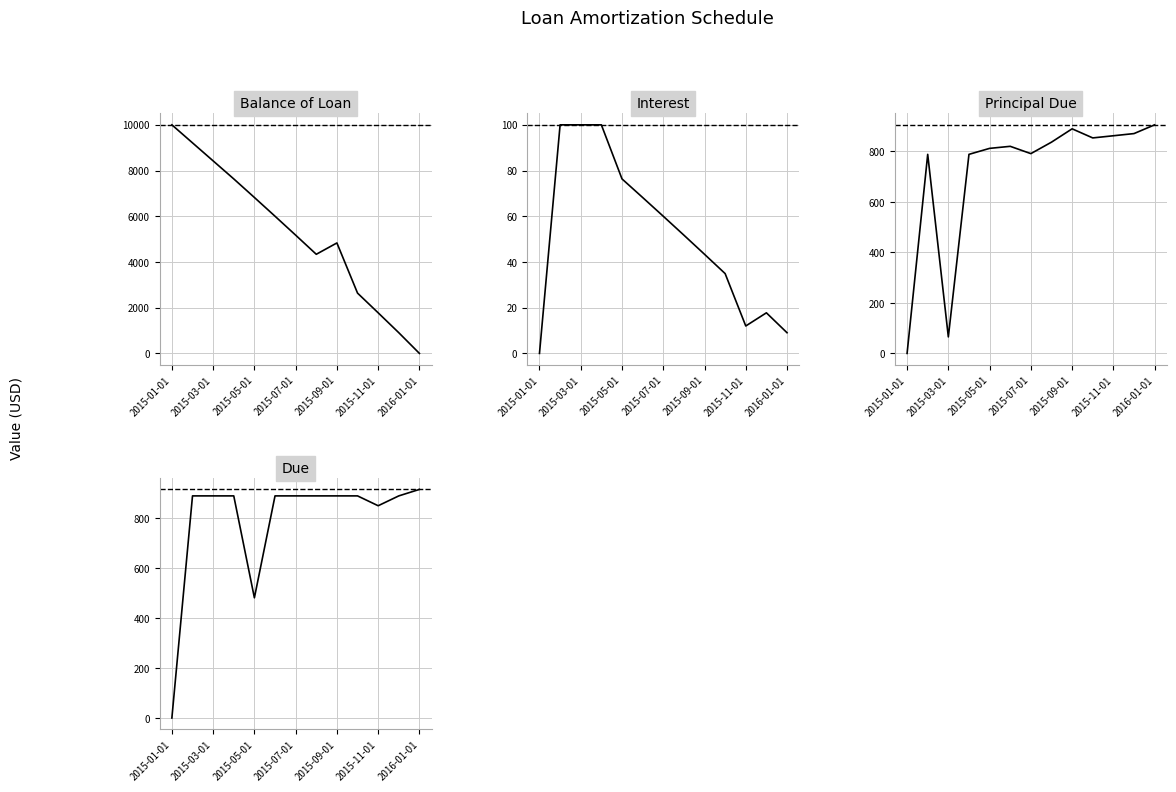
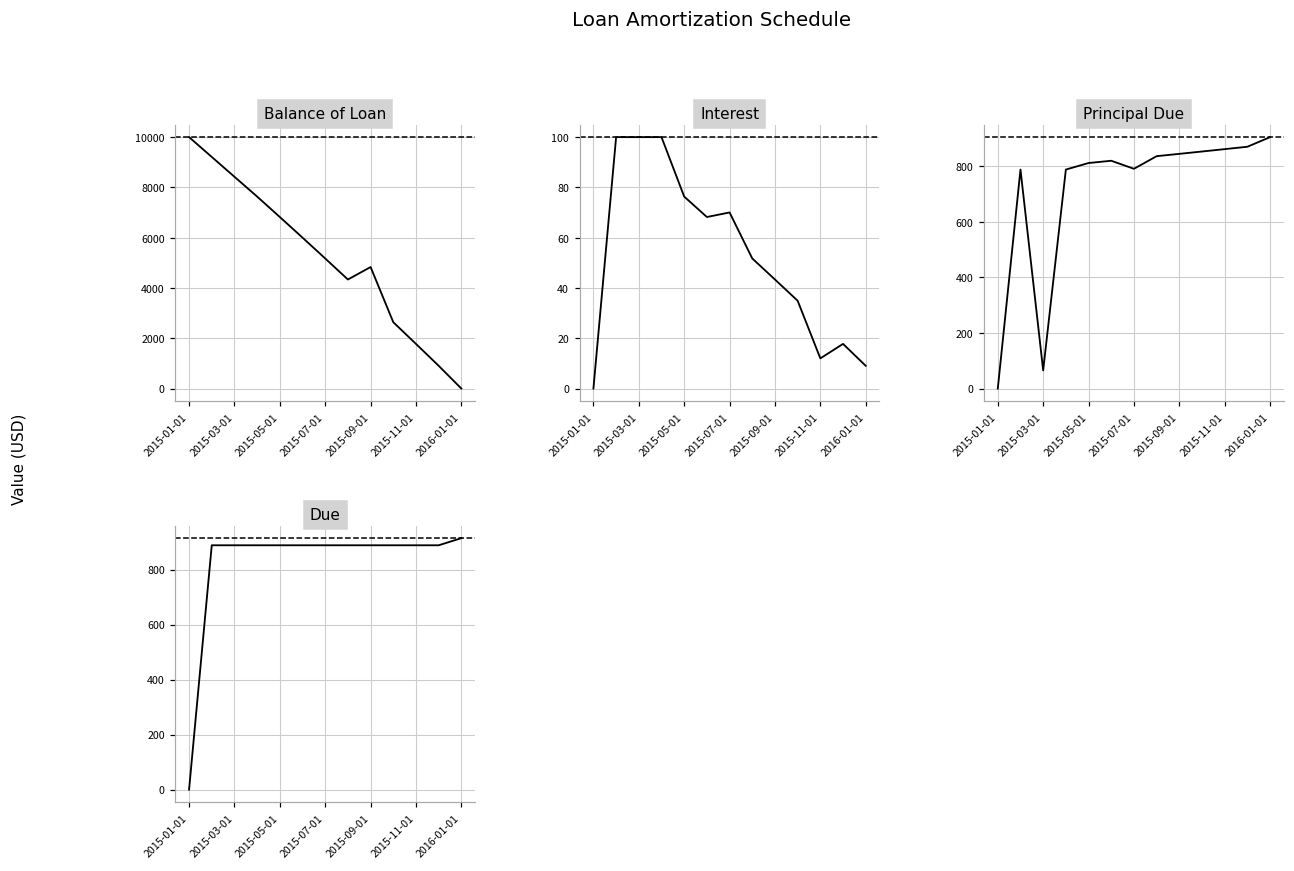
  {
    "Balance of Loan": {
      "2015-01-01": 10000,
      "2015-03-01": 8400,
      "2015-05-01": 6800,
      "2015-07-01": 5200,
      "2015-09-01": 4800,
      "2015-11-01": 1800,
      "2016-01-01": 0
    },
    "Interest": {
      "2015-01-01": 0,
      "2015-03-01": 100,
      "2015-05-01": 76,
-     "2015-07-01": 60,
+     "2015-07-01": 70,
      "2015-09-01": 43,
      "2015-11-01": 12,
      "2016-01-01": 9
    },
    "Principal Due": {
      "2015-01-01": 0,
      "2015-03-01": 70,
      "2015-05-01": 810,
      "2015-07-01": 790,
-     "2015-09-01": 890,
+     "2015-09-01": 850,
      "2015-11-01": 860,
      "2016-01-01": 910
    },
    "Due": {
      "2015-01-01": 0,
      "2015-03-01": 890,
-     "2015-05-01": 480,
+     "2015-05-01": 890,
      "2015-07-01": 890,
      "2015-09-01": 890,
-     "2015-11-01": 850,
+     "2015-11-01": 890,
      "2016-01-01": 910
    }
  }
